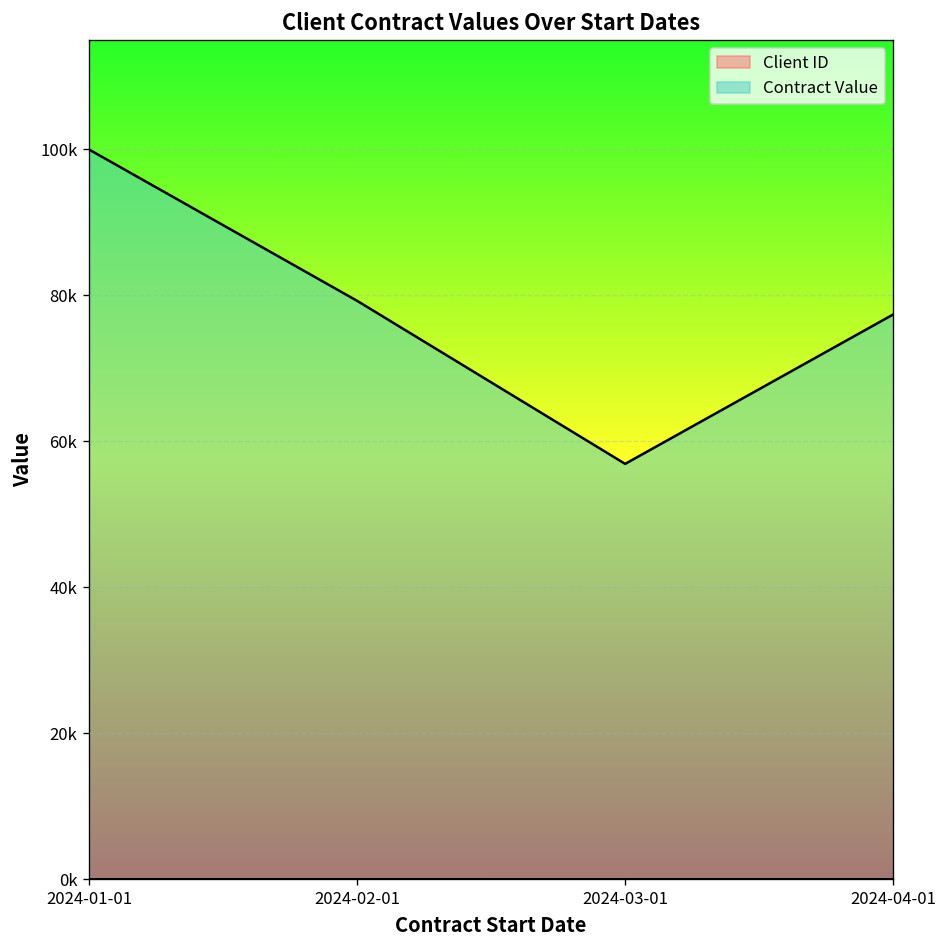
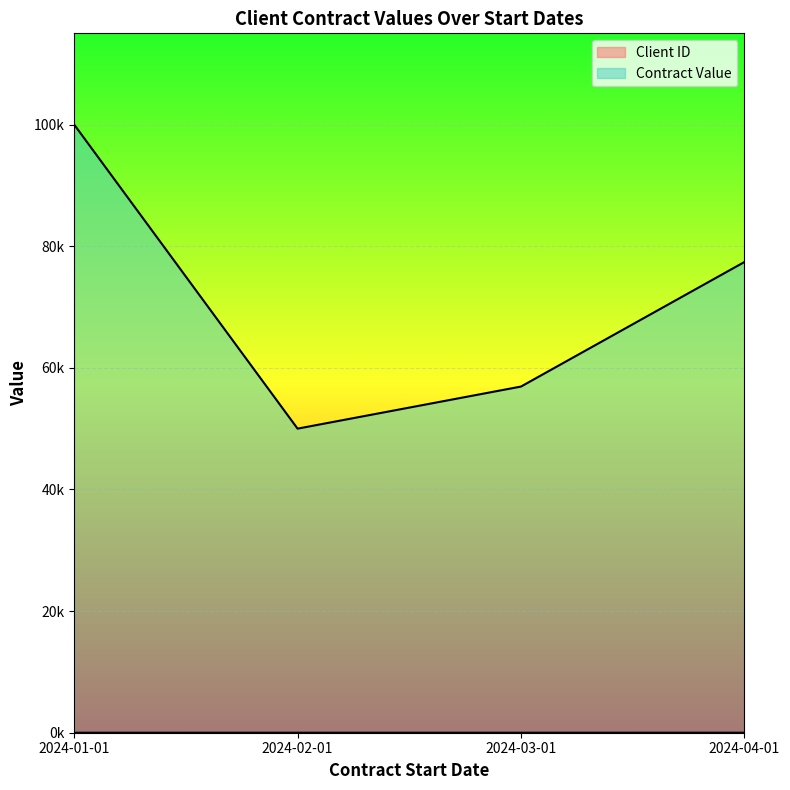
  {
    "Client ID": {
      "2024-01-01": 0,
      "2024-02-01": 0,
      "2024-03-01": 0,
      "2024-04-01": 0
    },
    "Contract Value": {
      "2024-01-01": 100000,
-     "2024-02-01": 79000,
+     "2024-02-01": 50000,
      "2024-03-01": 57000,
      "2024-04-01": 77000
    }
  }
